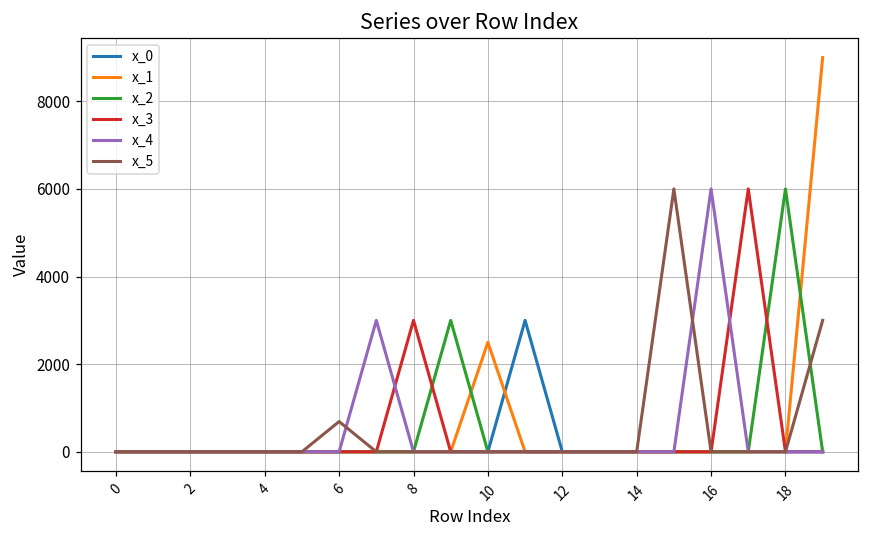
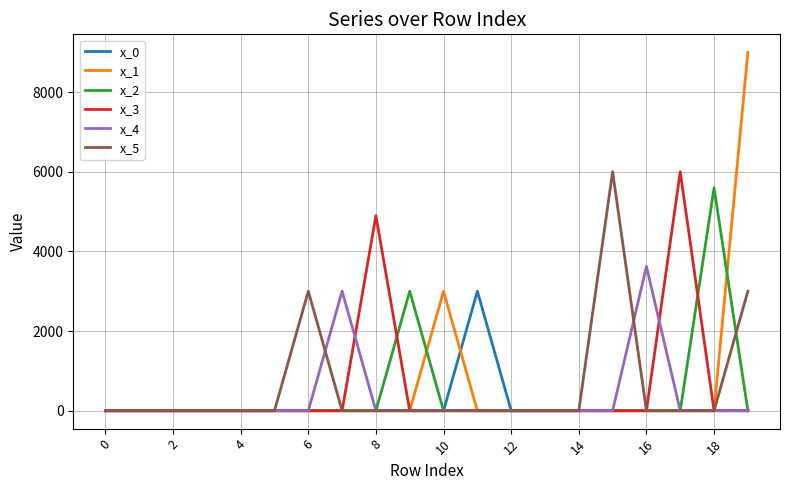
  {
    "x_1": {
-     "10": 2500
+     "10": 3000
    },
    "x_2": {
-     "18": 6000
+     "18": 5600
    },
    "x_3": {
-     "8": 3000
+     "8": 4900
    },
    "x_4": {
-     "16": 6000
+     "16": 3600
    },
    "x_5": {
-     "6": 700
+     "6": 3000
    }
  }
